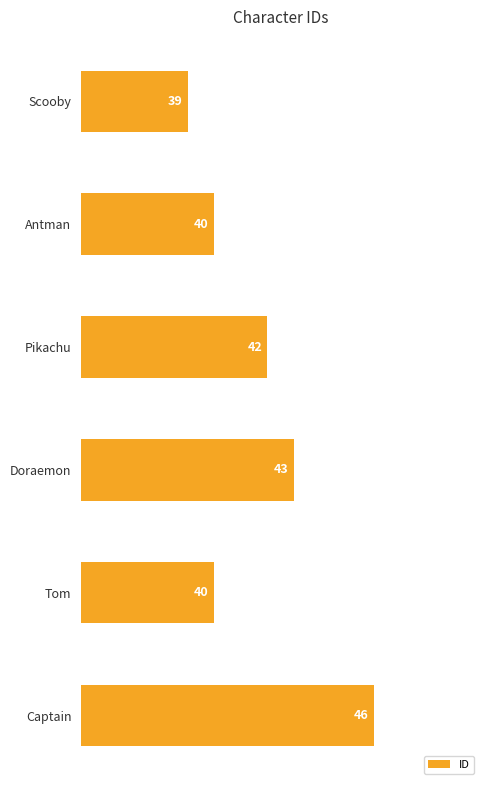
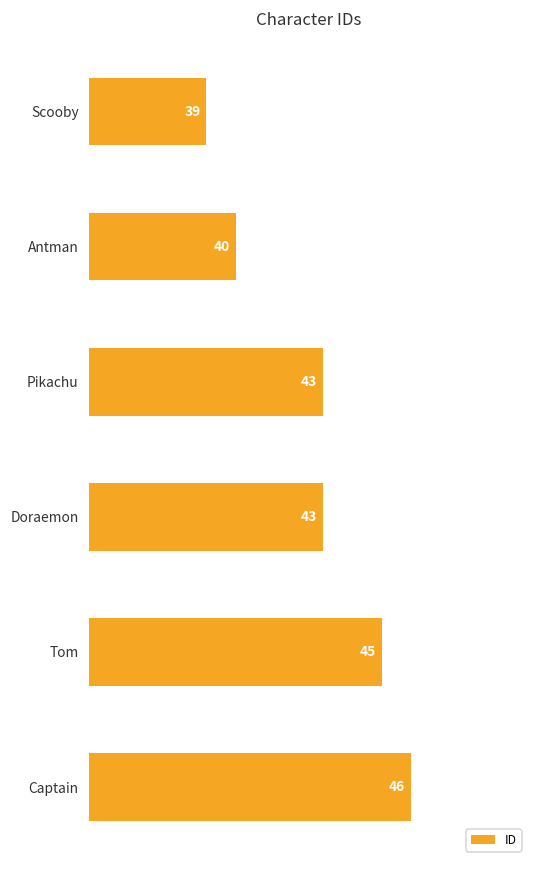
  {
    "Scooby": 39,
    "Antman": 40,
-   "Pikachu": 42,
+   "Pikachu": 43,
    "Doraemon": 43,
-   "Tom": 40,
+   "Tom": 45,
    "Captain": 46
  }
